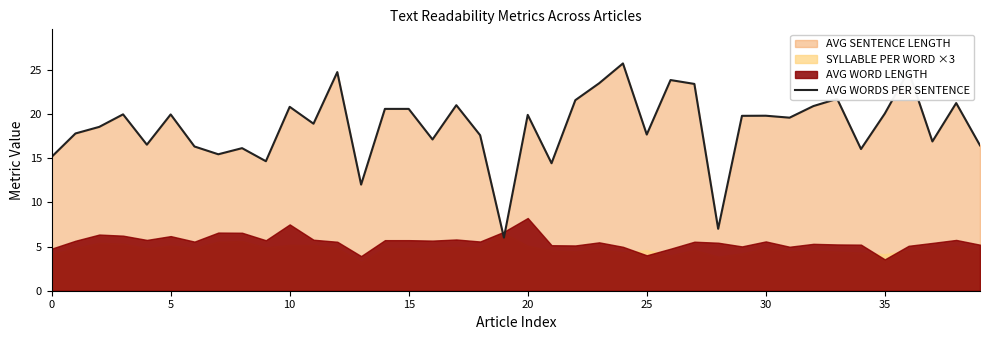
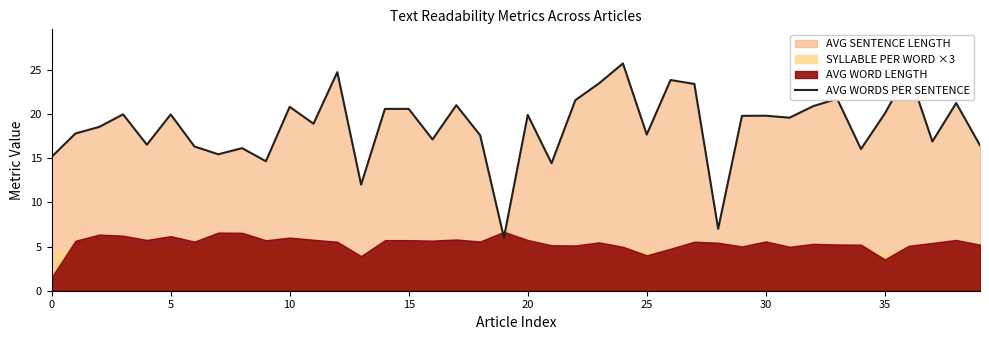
  {
    "AVG WORD LENGTH": {
-     "0": 5,
+     "0": 2,
      "5": 6,
-     "10": 7,
+     "10": 6,
      "15": 6,
-     "20": 8,
+     "20": 6,
      "25": 4,
      "30": 6,
      "35": 4
    }
  }
